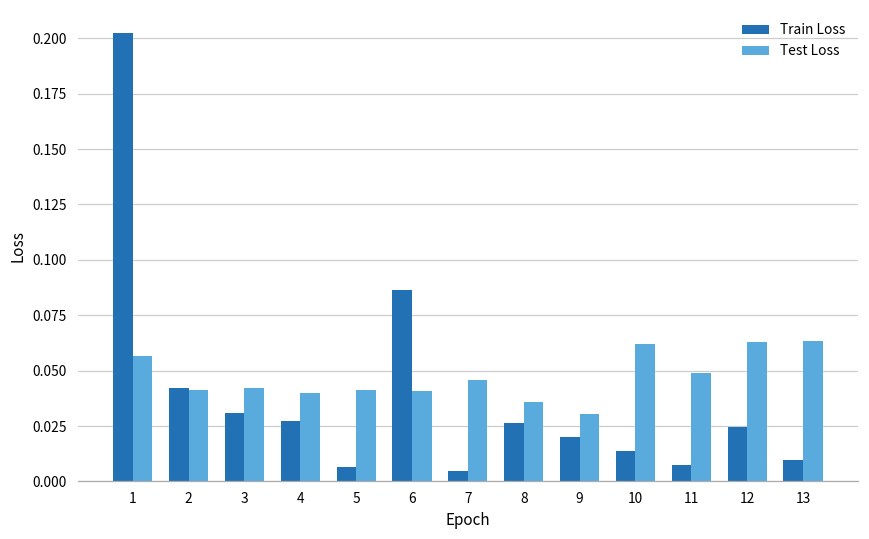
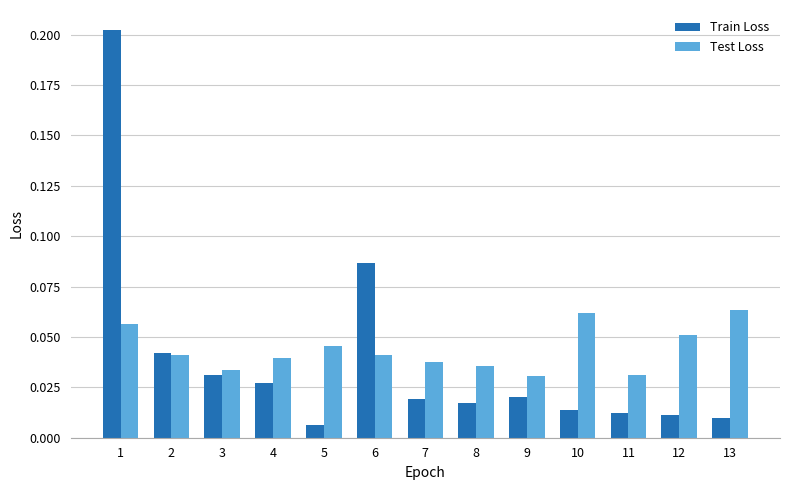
  {
    "Train Loss": {
      "1": 0.202,
      "2": 0.042,
      "3": 0.031,
      "4": 0.027,
      "5": 0.006,
      "6": 0.087,
-     "7": 0.005,
-     "8": 0.026,
+     "7": 0.019,
+     "8": 0.017,
      "9": 0.020,
      "10": 0.014,
-     "11": 0.007,
-     "12": 0.025,
+     "11": 0.012,
+     "12": 0.011,
      "13": 0.010
    },
    "Test Loss": {
      "1": 0.056,
      "2": 0.041,
-     "3": 0.042,
+     "3": 0.034,
      "4": 0.040,
-     "5": 0.041,
+     "5": 0.045,
      "6": 0.041,
-     "7": 0.046,
+     "7": 0.038,
      "8": 0.036,
      "9": 0.031,
      "10": 0.062,
-     "11": 0.049,
-     "12": 0.063,
+     "11": 0.031,
+     "12": 0.051,
      "13": 0.063
    }
  }
